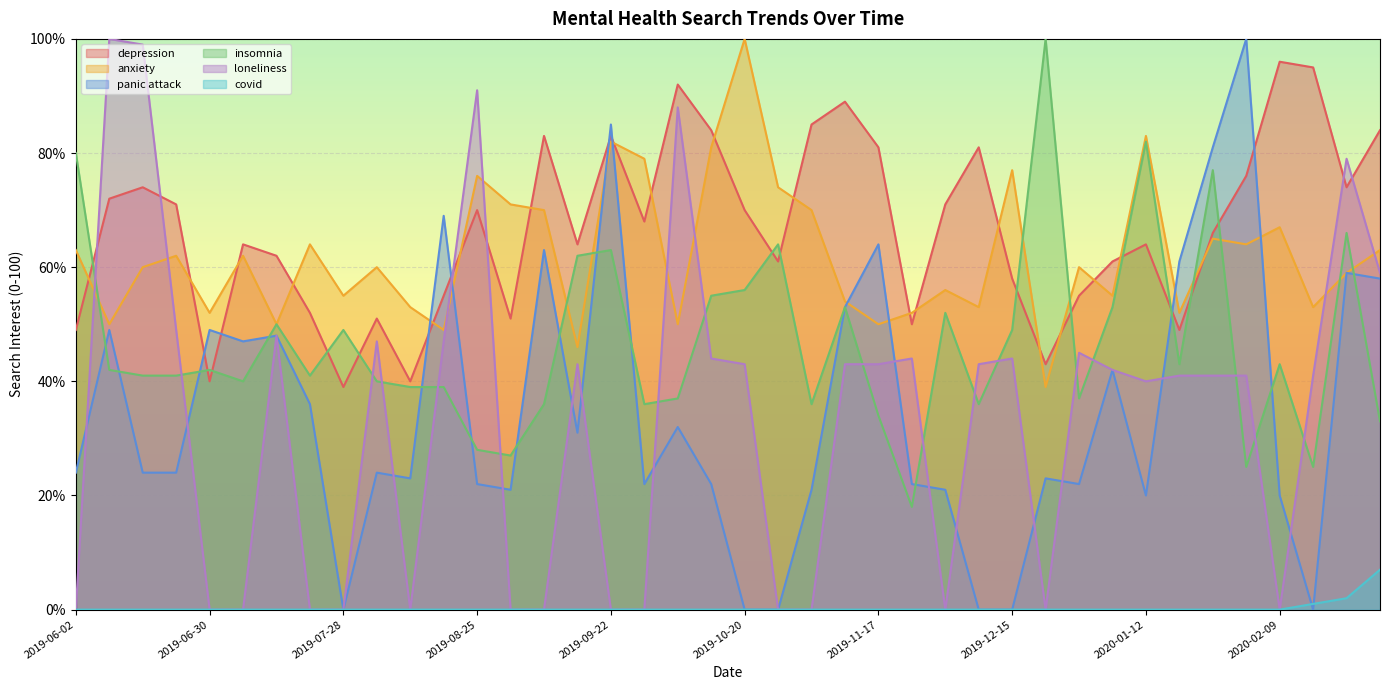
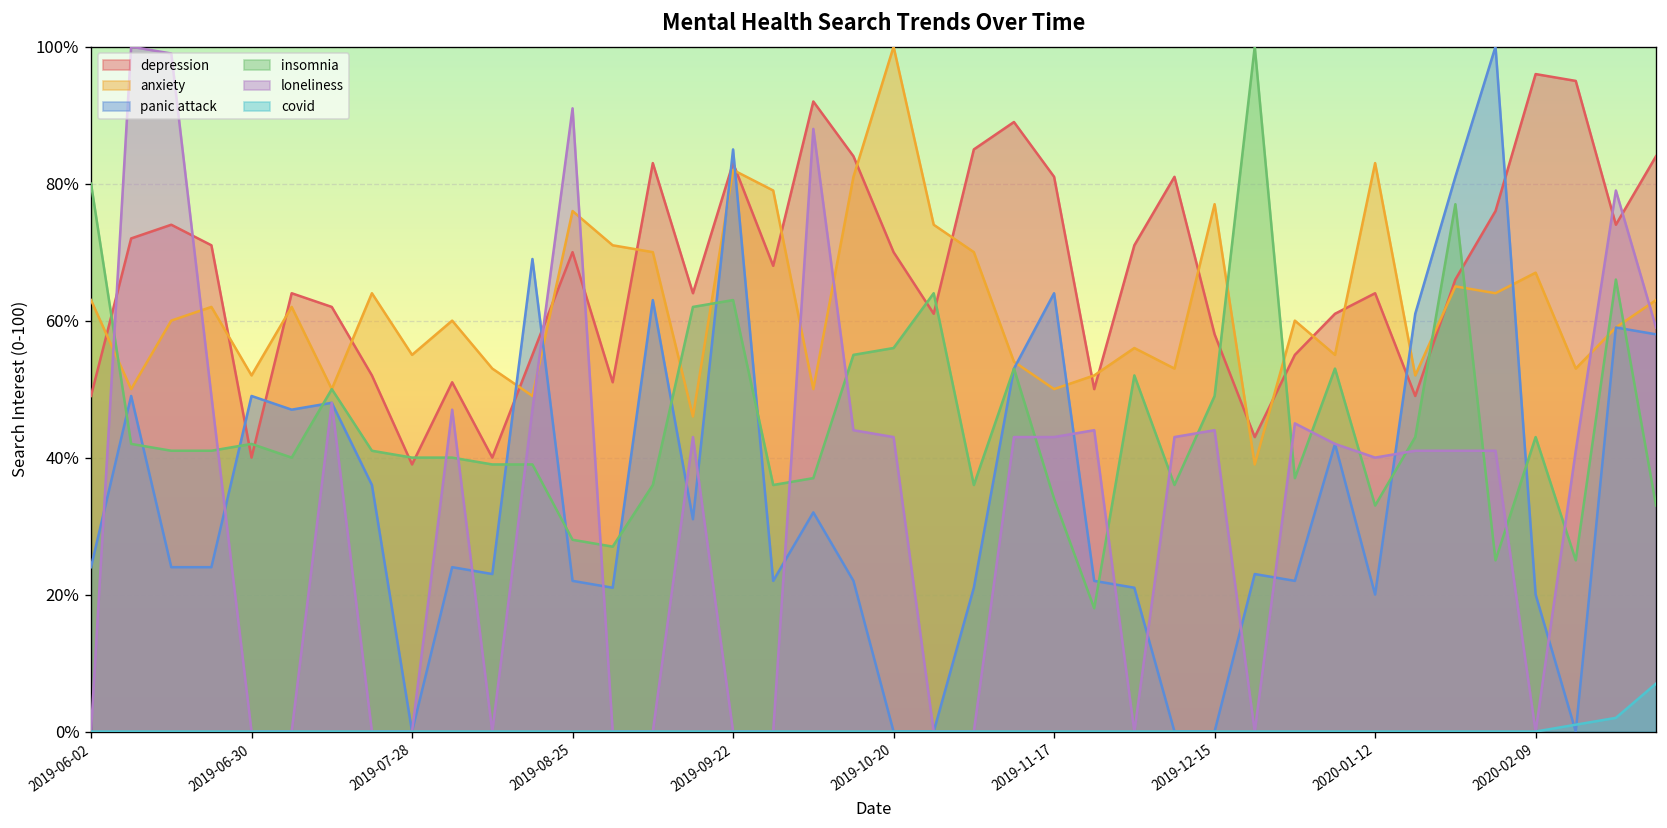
  {
    "insomnia": {
      "2019-06-02": "80%",
      "2019-06-30": "42%",
-     "2019-07-28": "49%",
+     "2019-07-28": "40%",
      "2019-08-25": "28%",
      "2019-09-22": "63%",
      "2019-10-20": "56%",
      "2019-11-17": "34%",
      "2019-12-15": "49%",
-     "2020-01-12": "82%",
+     "2020-01-12": "33%",
      "2020-02-09": "43%"
    }
  }
